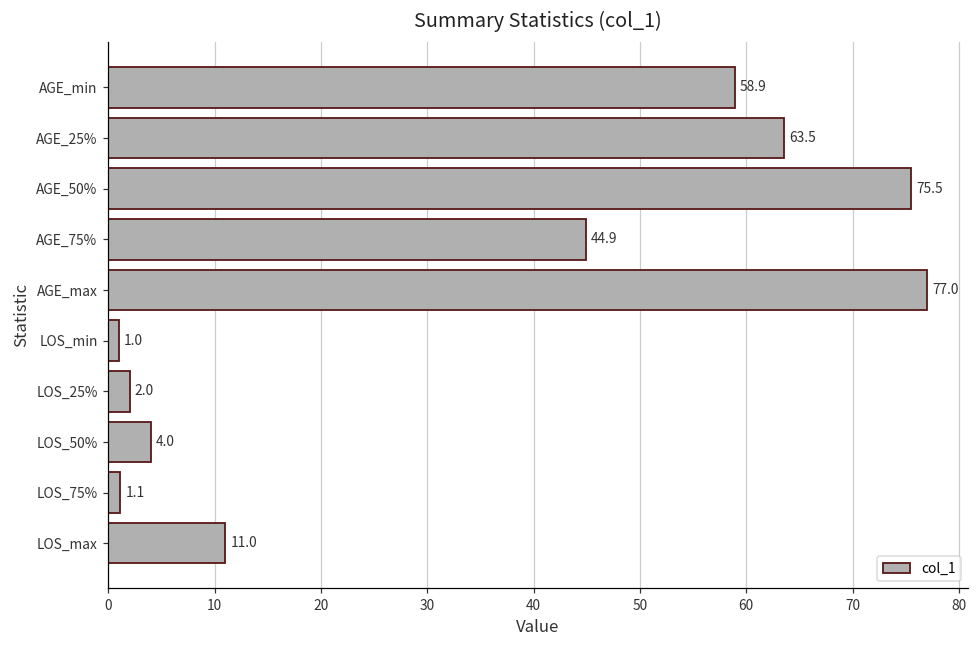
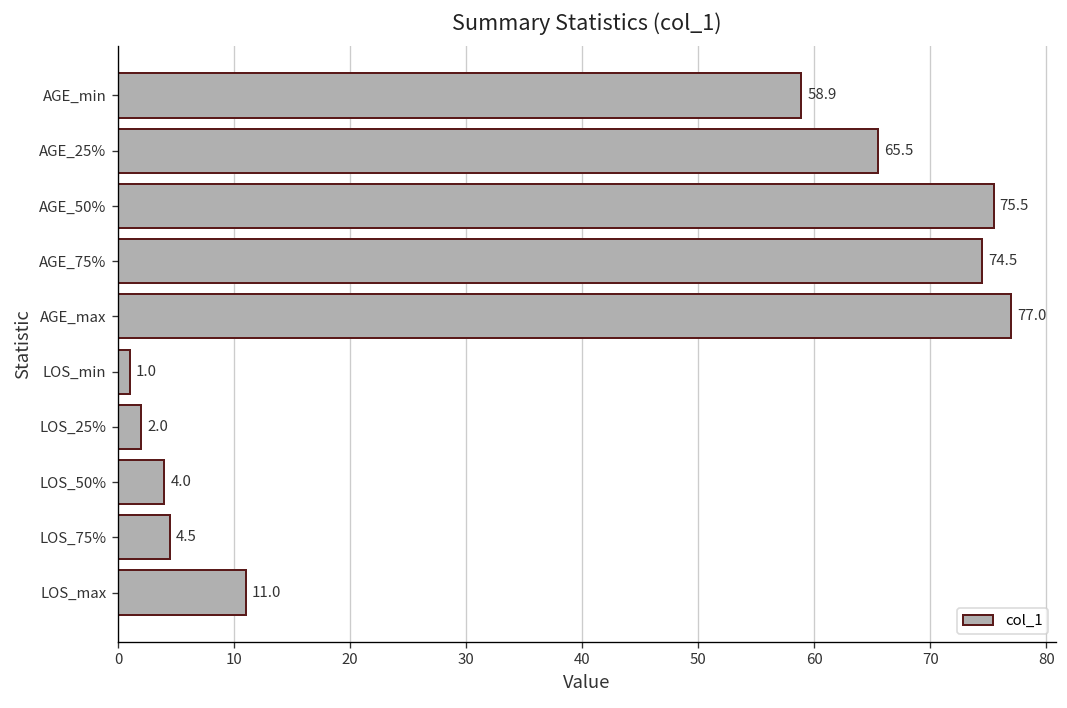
  {
    "AGE_min": 58.9,
-   "AGE_25%": 63.5,
+   "AGE_25%": 65.5,
    "AGE_50%": 75.5,
-   "AGE_75%": 44.9,
+   "AGE_75%": 74.5,
    "AGE_max": 77.0,
    "LOS_min": 1.0,
    "LOS_25%": 2.0,
    "LOS_50%": 4.0,
-   "LOS_75%": 1.1,
+   "LOS_75%": 4.5,
    "LOS_max": 11.0
  }
